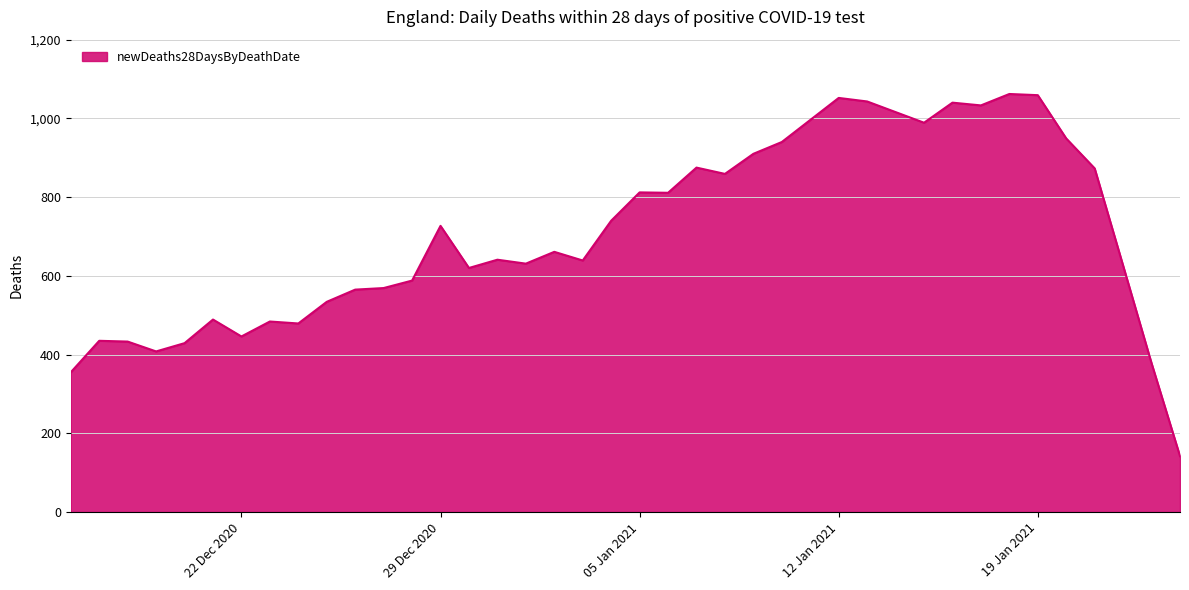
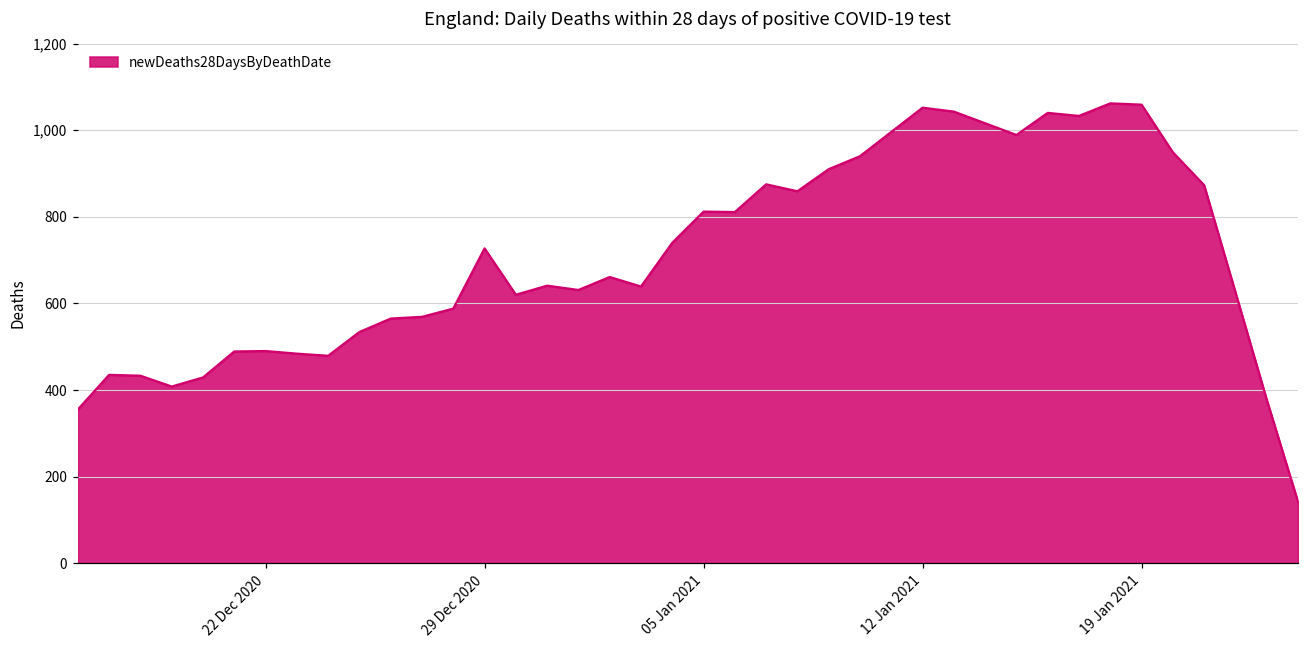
  {
-   "22 Dec 2020": "450",
+   "22 Dec 2020": "490",
    "29 Dec 2020": "730",
    "05 Jan 2021": "810",
    "12 Jan 2021": "1,050",
    "19 Jan 2021": "1,060"
  }
